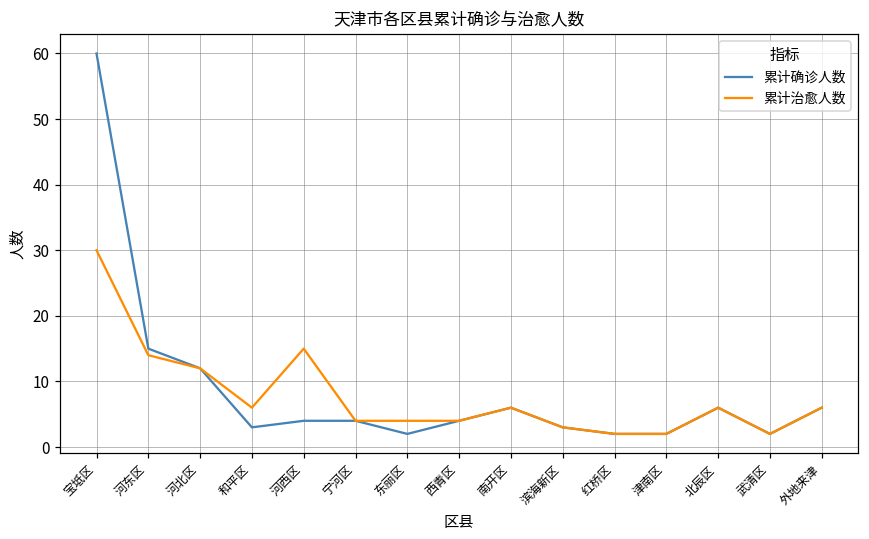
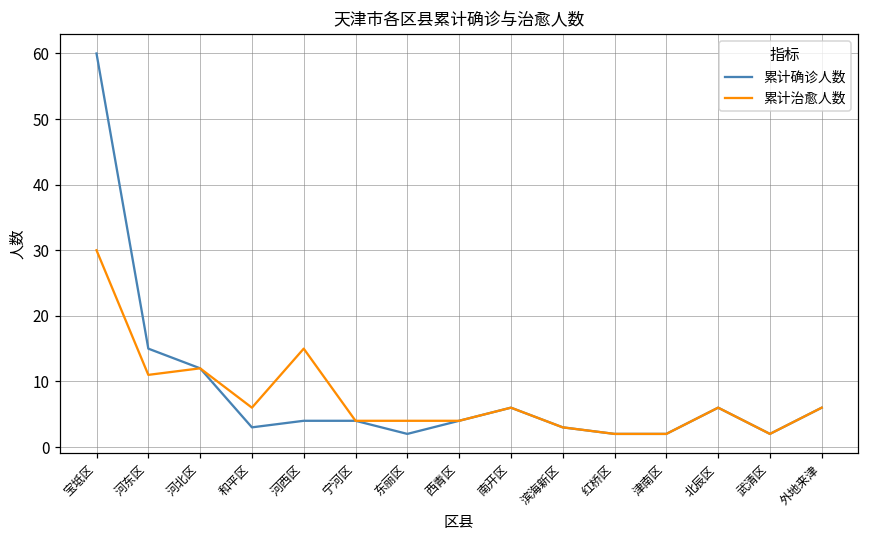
  {
    "累计确诊人数": {
      "宝坻区": 60,
      "河东区": 15,
      "和平区": 3,
      "河西区": 4,
      "东丽区": 2
    },
    "累计治愈人数": {
      "宝坻区": 30,
-     "河东区": 14,
+     "河东区": 11,
      "和平区": 6,
      "河西区": 15,
      "东丽区": 4
    }
  }
